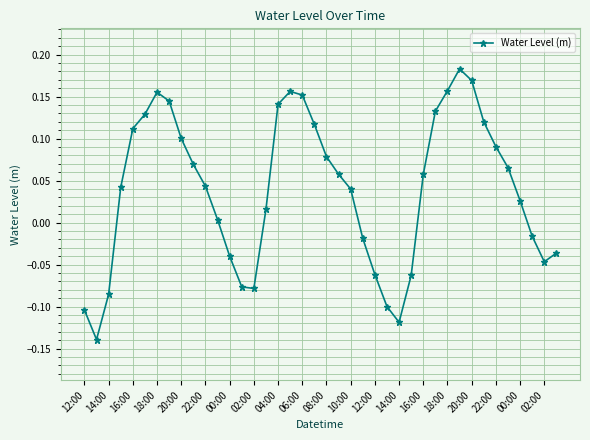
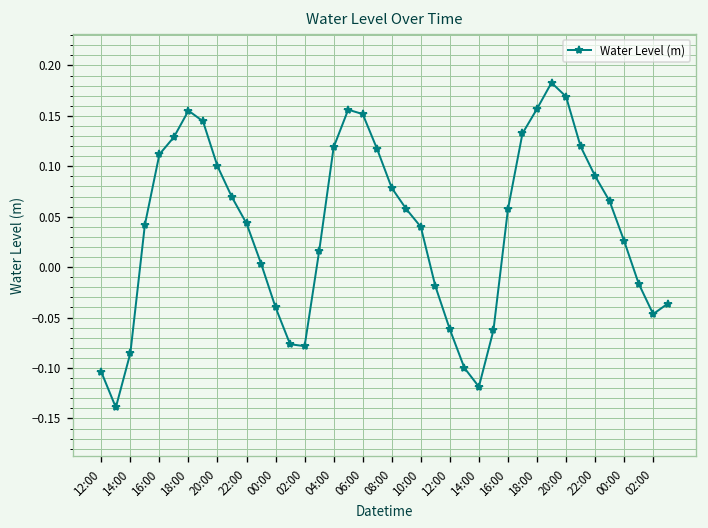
  {
-   "04:00": 0.14,
+   "04:00": 0.12,
    "06:00": 0.15,
    "08:00": 0.08,
    "10:00": 0.04
  }
